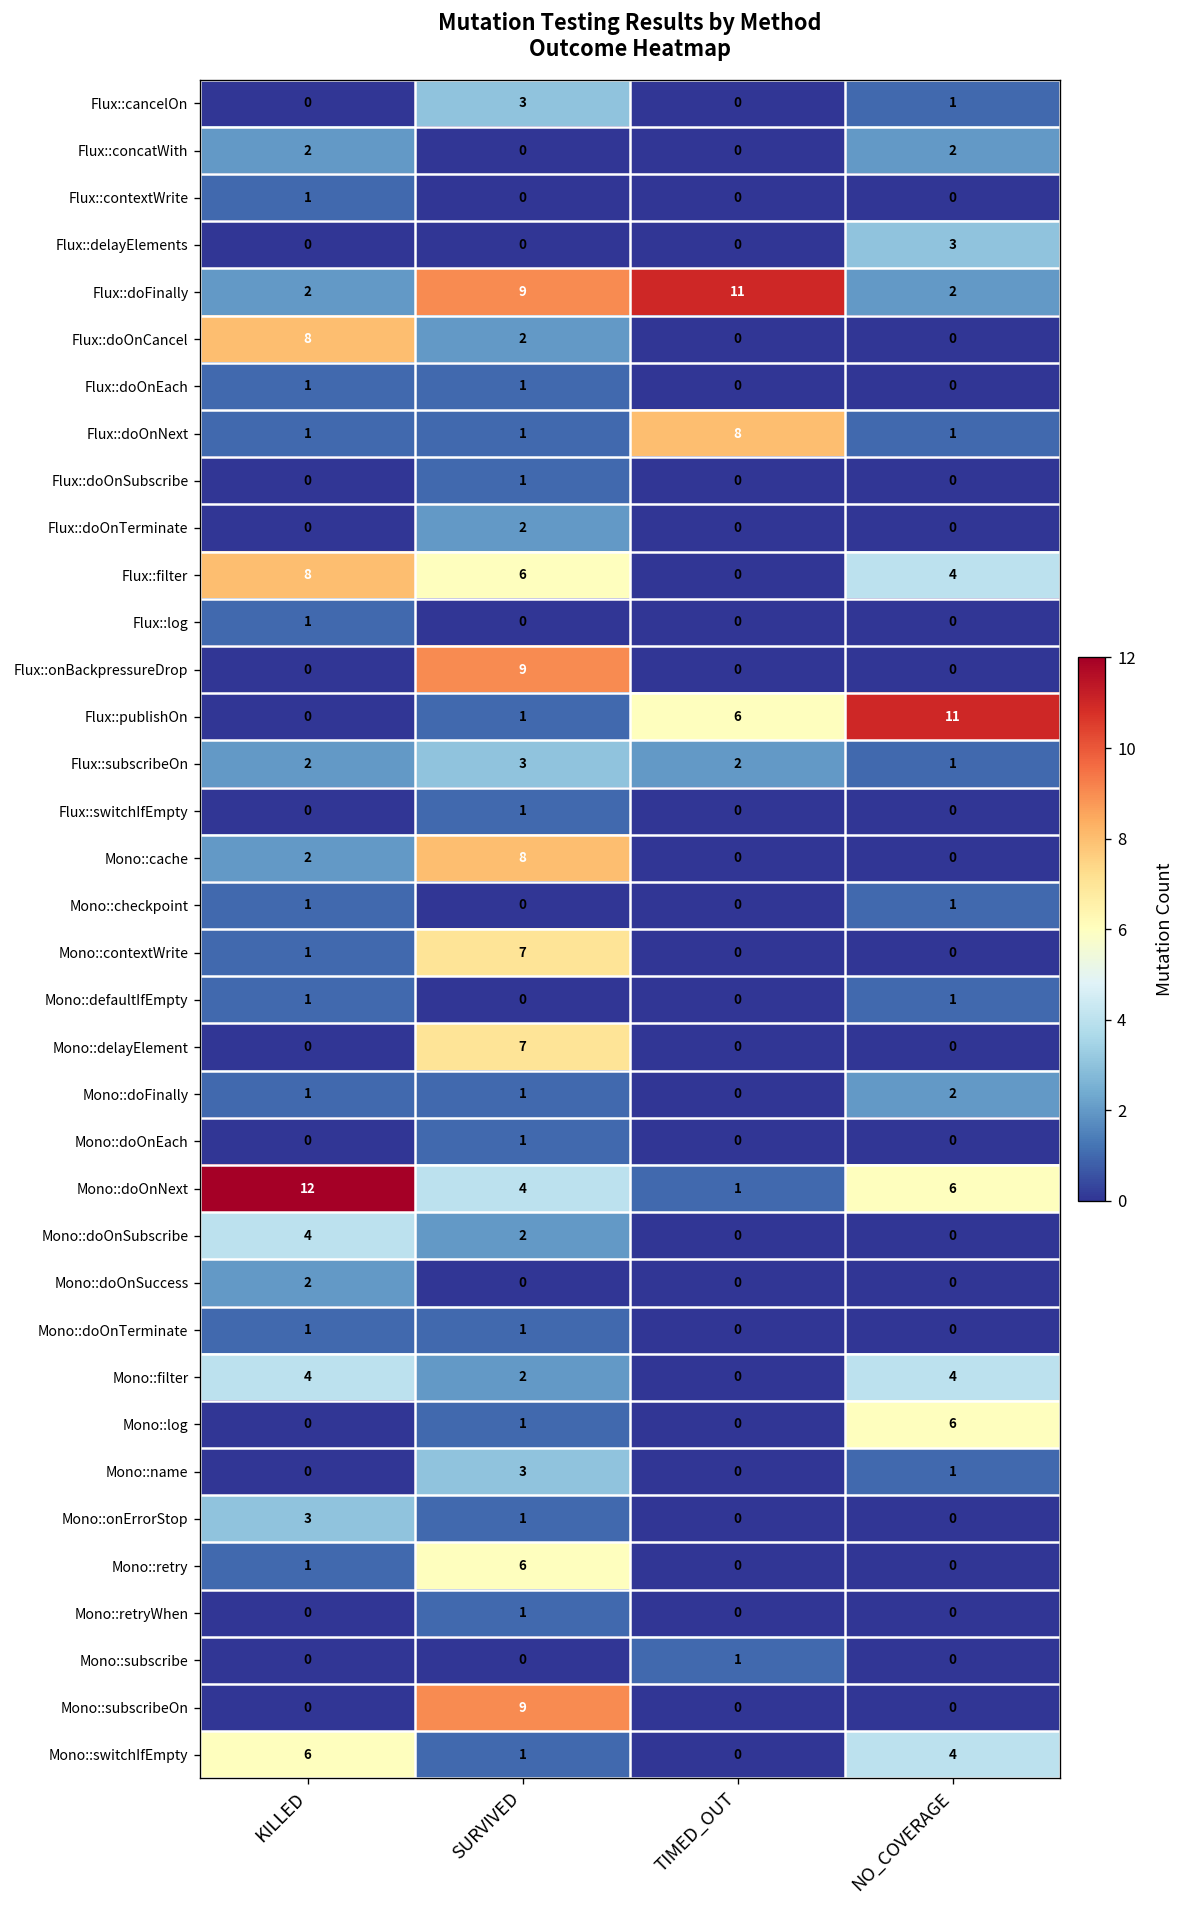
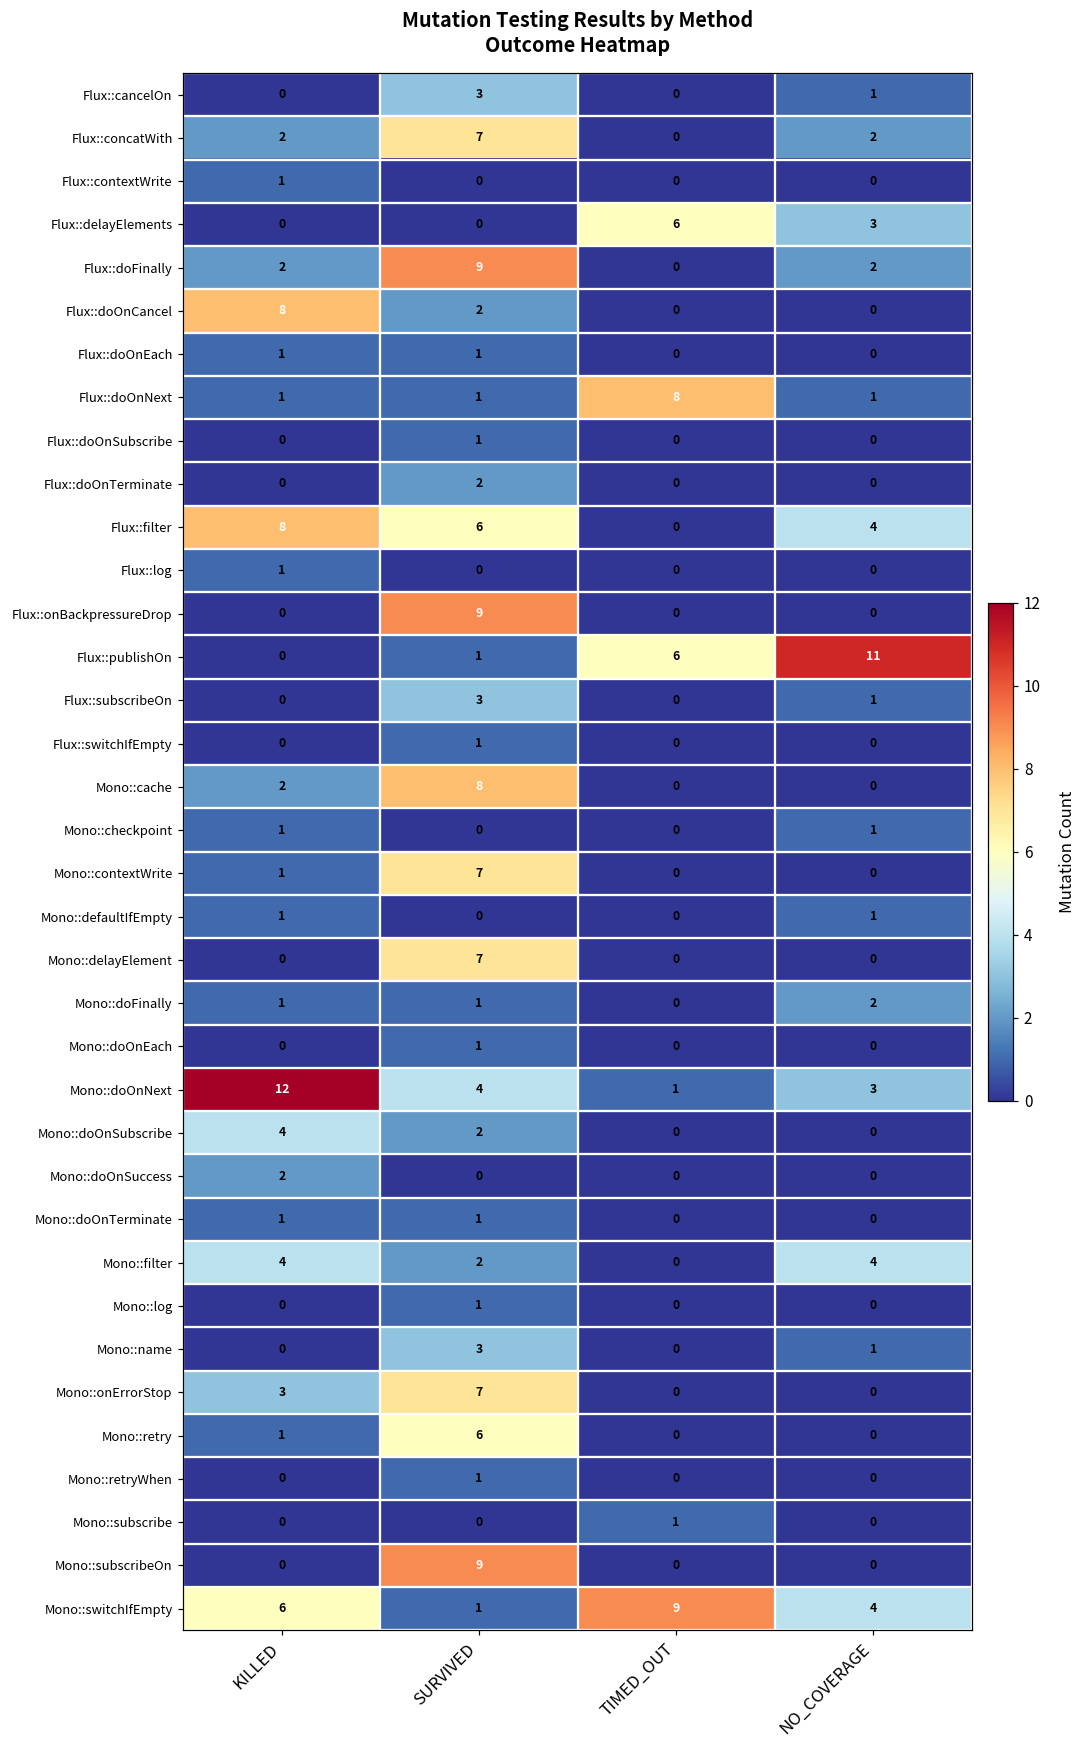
  {
    "Flux::cancelOn": {
      "KILLED": 0,
      "SURVIVED": 3,
      "TIMED_OUT": 0,
      "NO_COVERAGE": 1
    },
    "Flux::concatWith": {
      "KILLED": 2,
-     "SURVIVED": 0,
+     "SURVIVED": 7,
      "TIMED_OUT": 0,
      "NO_COVERAGE": 2
    },
    "Flux::contextWrite": {
      "KILLED": 1,
      "SURVIVED": 0,
      "TIMED_OUT": 0,
      "NO_COVERAGE": 0
    },
    "Flux::delayElements": {
      "KILLED": 0,
      "SURVIVED": 0,
-     "TIMED_OUT": 0,
+     "TIMED_OUT": 6,
      "NO_COVERAGE": 3
    },
    "Flux::doFinally": {
      "KILLED": 2,
      "SURVIVED": 9,
-     "TIMED_OUT": 11,
+     "TIMED_OUT": 0,
      "NO_COVERAGE": 2
    },
    "Flux::doOnCancel": {
      "KILLED": 8,
      "SURVIVED": 2,
      "TIMED_OUT": 0,
      "NO_COVERAGE": 0
    },
    "Flux::doOnEach": {
      "KILLED": 1,
      "SURVIVED": 1,
      "TIMED_OUT": 0,
      "NO_COVERAGE": 0
    },
    "Flux::doOnNext": {
      "KILLED": 1,
      "SURVIVED": 1,
      "TIMED_OUT": 8,
      "NO_COVERAGE": 1
    },
    "Flux::doOnSubscribe": {
      "KILLED": 0,
      "SURVIVED": 1,
      "TIMED_OUT": 0,
      "NO_COVERAGE": 0
    },
    "Flux::doOnTerminate": {
      "KILLED": 0,
      "SURVIVED": 2,
      "TIMED_OUT": 0,
      "NO_COVERAGE": 0
    },
    "Flux::filter": {
      "KILLED": 8,
      "SURVIVED": 6,
      "TIMED_OUT": 0,
      "NO_COVERAGE": 4
    },
    "Flux::log": {
      "KILLED": 1,
      "SURVIVED": 0,
      "TIMED_OUT": 0,
      "NO_COVERAGE": 0
    },
    "Flux::onBackpressureDrop": {
      "KILLED": 0,
      "SURVIVED": 9,
      "TIMED_OUT": 0,
      "NO_COVERAGE": 0
    },
    "Flux::publishOn": {
      "KILLED": 0,
      "SURVIVED": 1,
      "TIMED_OUT": 6,
      "NO_COVERAGE": 11
    },
    "Flux::subscribeOn": {
-     "KILLED": 2,
+     "KILLED": 0,
      "SURVIVED": 3,
-     "TIMED_OUT": 2,
+     "TIMED_OUT": 0,
      "NO_COVERAGE": 1
    },
    "Flux::switchIfEmpty": {
      "KILLED": 0,
      "SURVIVED": 1,
      "TIMED_OUT": 0,
      "NO_COVERAGE": 0
    },
    "Mono::cache": {
      "KILLED": 2,
      "SURVIVED": 8,
      "TIMED_OUT": 0,
      "NO_COVERAGE": 0
    },
    "Mono::checkpoint": {
      "KILLED": 1,
      "SURVIVED": 0,
      "TIMED_OUT": 0,
      "NO_COVERAGE": 1
    },
    "Mono::contextWrite": {
      "KILLED": 1,
      "SURVIVED": 7,
      "TIMED_OUT": 0,
      "NO_COVERAGE": 0
    },
    "Mono::defaultIfEmpty": {
      "KILLED": 1,
      "SURVIVED": 0,
      "TIMED_OUT": 0,
      "NO_COVERAGE": 1
    },
    "Mono::delayElement": {
      "KILLED": 0,
      "SURVIVED": 7,
      "TIMED_OUT": 0,
      "NO_COVERAGE": 0
    },
    "Mono::doFinally": {
      "KILLED": 1,
      "SURVIVED": 1,
      "TIMED_OUT": 0,
      "NO_COVERAGE": 2
    },
    "Mono::doOnEach": {
      "KILLED": 0,
      "SURVIVED": 1,
      "TIMED_OUT": 0,
      "NO_COVERAGE": 0
    },
    "Mono::doOnNext": {
      "KILLED": 12,
      "SURVIVED": 4,
      "TIMED_OUT": 1,
-     "NO_COVERAGE": 6
+     "NO_COVERAGE": 3
    },
    "Mono::doOnSubscribe": {
      "KILLED": 4,
      "SURVIVED": 2,
      "TIMED_OUT": 0,
      "NO_COVERAGE": 0
    },
    "Mono::doOnSuccess": {
      "KILLED": 2,
      "SURVIVED": 0,
      "TIMED_OUT": 0,
      "NO_COVERAGE": 0
    },
    "Mono::doOnTerminate": {
      "KILLED": 1,
      "SURVIVED": 1,
      "TIMED_OUT": 0,
      "NO_COVERAGE": 0
    },
    "Mono::filter": {
      "KILLED": 4,
      "SURVIVED": 2,
      "TIMED_OUT": 0,
      "NO_COVERAGE": 4
    },
    "Mono::log": {
      "KILLED": 0,
      "SURVIVED": 1,
      "TIMED_OUT": 0,
-     "NO_COVERAGE": 6
+     "NO_COVERAGE": 0
    },
    "Mono::name": {
      "KILLED": 0,
      "SURVIVED": 3,
      "TIMED_OUT": 0,
      "NO_COVERAGE": 1
    },
    "Mono::onErrorStop": {
      "KILLED": 3,
-     "SURVIVED": 1,
+     "SURVIVED": 7,
      "TIMED_OUT": 0,
      "NO_COVERAGE": 0
    },
    "Mono::retry": {
      "KILLED": 1,
      "SURVIVED": 6,
      "TIMED_OUT": 0,
      "NO_COVERAGE": 0
    },
    "Mono::retryWhen": {
      "KILLED": 0,
      "SURVIVED": 1,
      "TIMED_OUT": 0,
      "NO_COVERAGE": 0
    },
    "Mono::subscribe": {
      "KILLED": 0,
      "SURVIVED": 0,
      "TIMED_OUT": 1,
      "NO_COVERAGE": 0
    },
    "Mono::subscribeOn": {
      "KILLED": 0,
      "SURVIVED": 9,
      "TIMED_OUT": 0,
      "NO_COVERAGE": 0
    },
    "Mono::switchIfEmpty": {
      "KILLED": 6,
      "SURVIVED": 1,
-     "TIMED_OUT": 0,
+     "TIMED_OUT": 9,
      "NO_COVERAGE": 4
    }
  }
